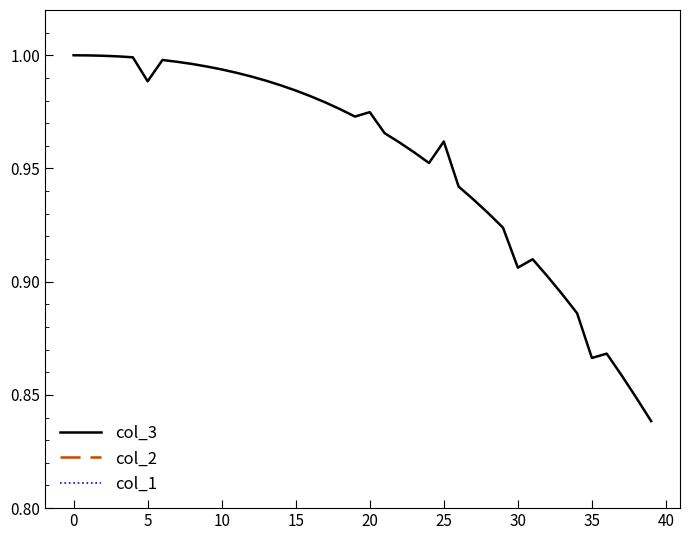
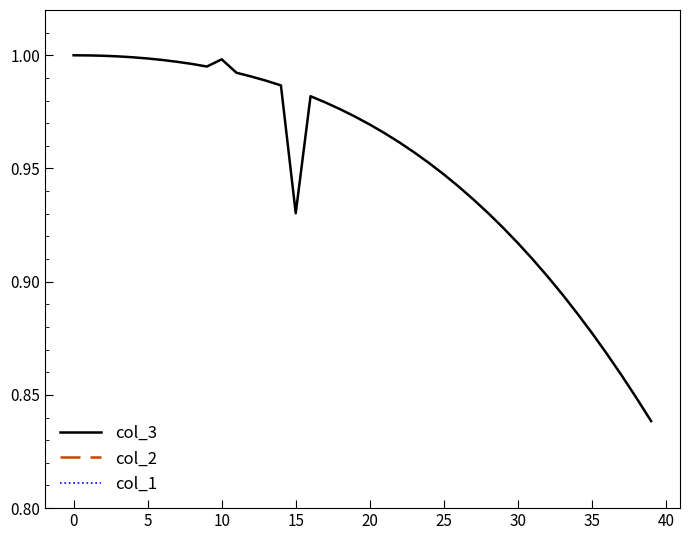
  {
    "col_3": {
      "0": 1.000,
-     "5": 0.989,
-     "10": 0.994,
-     "15": 0.984,
-     "20": 0.975,
-     "25": 0.962,
-     "30": 0.906,
-     "35": 0.866
+     "5": 0.999,
+     "10": 0.998,
+     "15": 0.930,
+     "20": 0.969,
+     "25": 0.947,
+     "30": 0.917,
+     "35": 0.877
    }
  }
